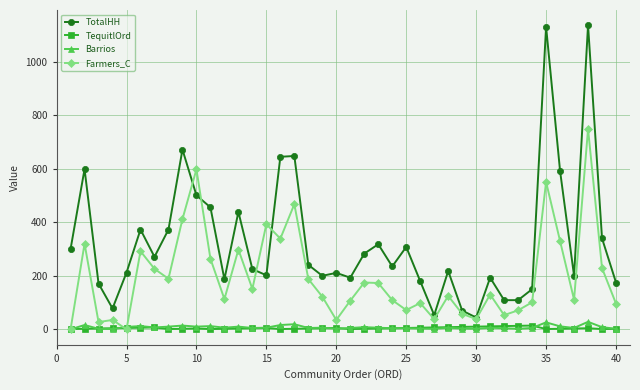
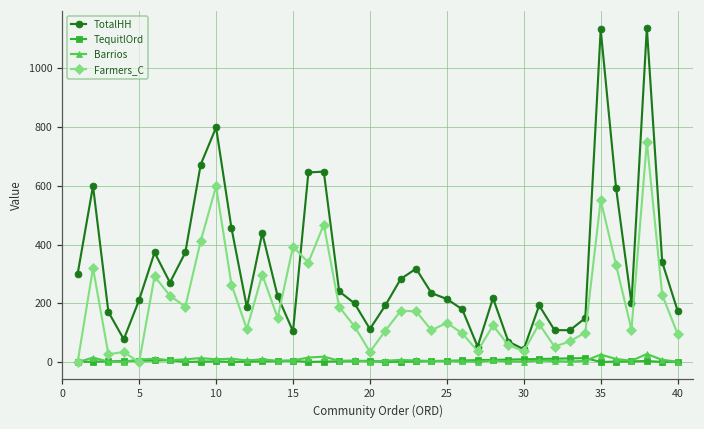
  {
    "TotalHH": {
      "5": 210,
-     "10": 500,
-     "15": 200,
-     "20": 210,
-     "25": 310,
+     "10": 800,
+     "15": 110,
+     "20": 110,
+     "25": 220,
      "35": 1130,
      "40": 180
    },
    "Farmers_C": {
      "10": 600,
      "15": 390,
      "20": 40,
-     "25": 70,
+     "25": 130,
      "35": 550,
      "40": 100
    }
  }
